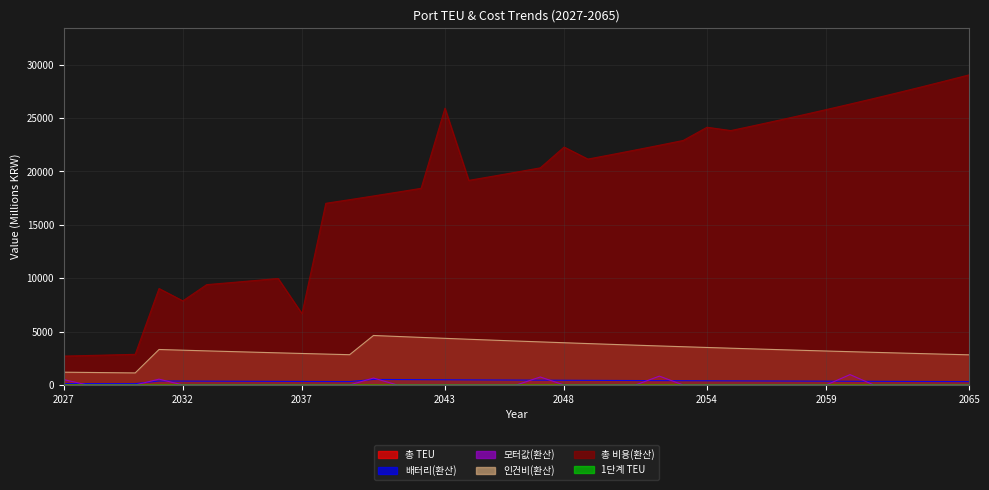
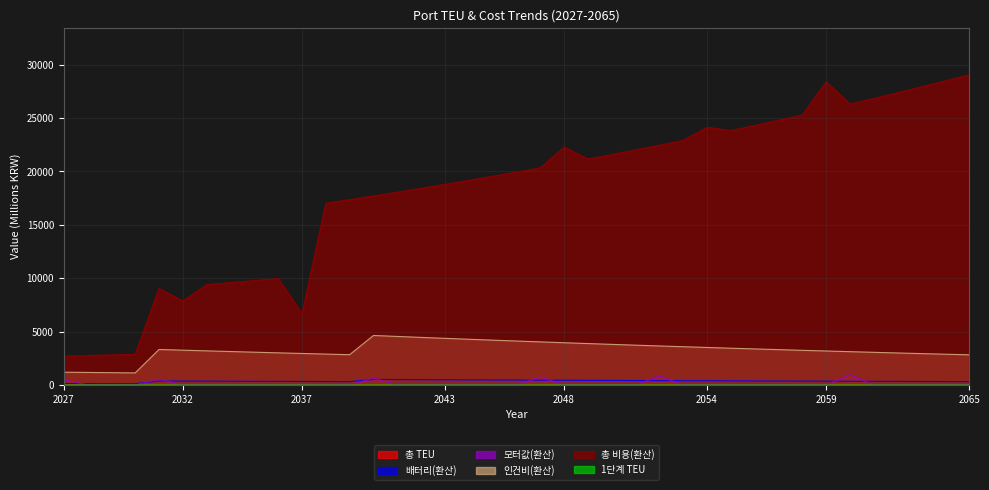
  {
    "배터리(환산)": {
      "2032": 400,
      "2037": 300,
      "2043": 500,
      "2048": 400,
      "2054": 400,
      "2059": 400,
      "2065": 300
    },
    "모터값(환산)": {
      "2027": 500
    },
    "인건비(환산)": {
      "2027": 1200,
      "2032": 3300,
      "2037": 3000,
      "2043": 4400,
      "2048": 4000,
      "2054": 3500,
      "2059": 3200,
      "2065": 2800
    },
    "총 비용(환산)": {
      "2027": 2700,
      "2032": 7900,
      "2037": 6700,
-     "2043": 25900,
+     "2043": 18800,
      "2048": 22300,
      "2054": 24100,
-     "2059": 25800,
+     "2059": 28400,
      "2065": 29100
    }
  }
